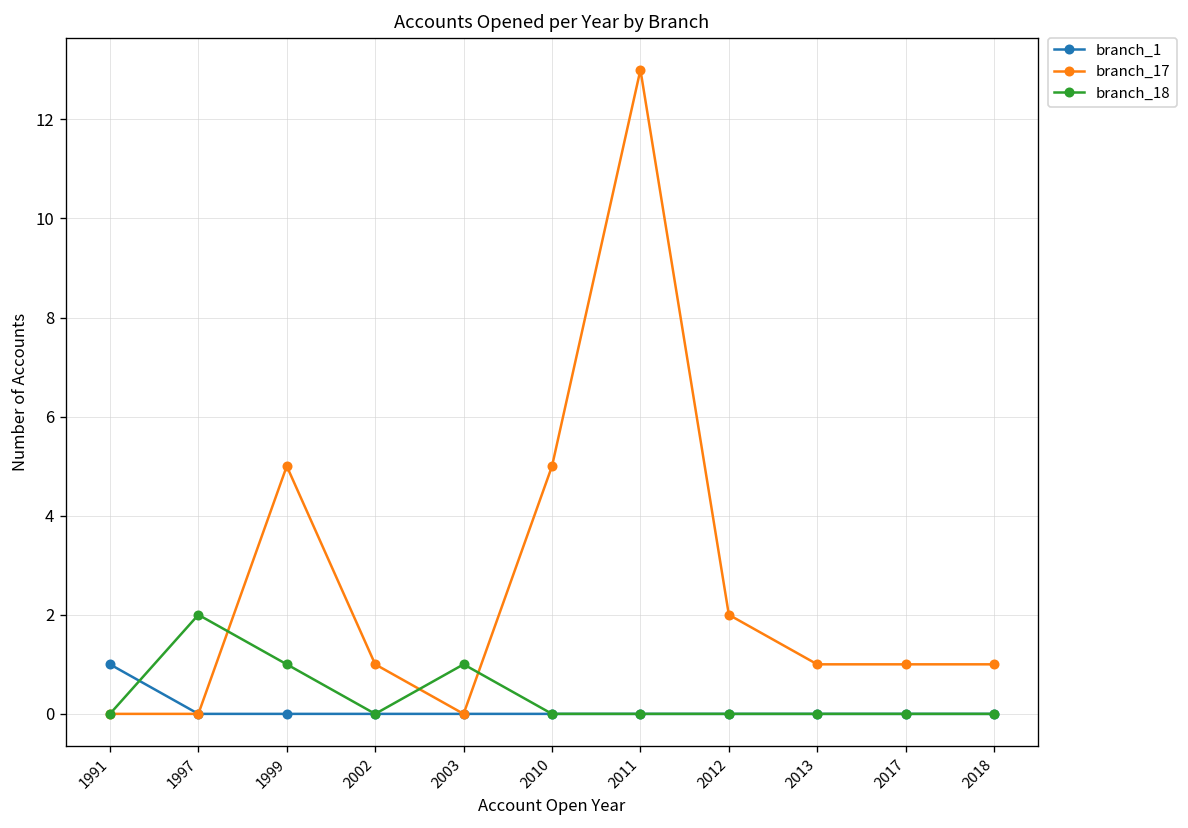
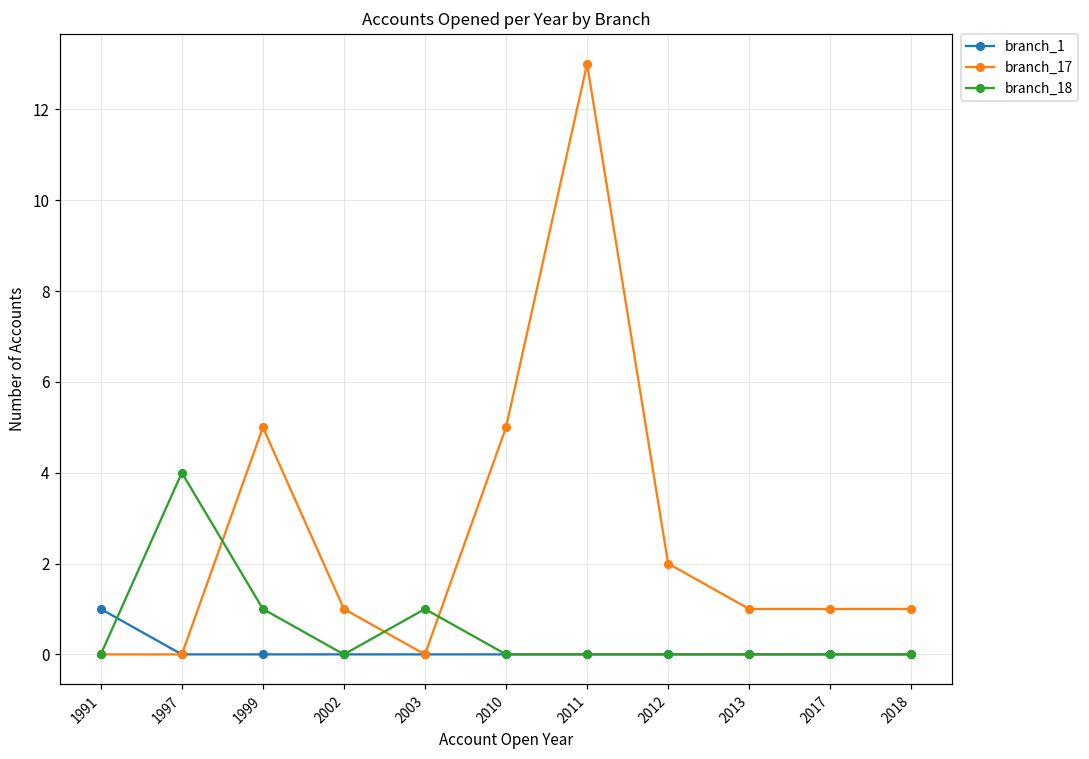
  {
    "branch_1": {
      "1991": 1,
      "1999": 0
    },
    "branch_17": {
      "1999": 5,
      "2002": 1,
      "2010": 5,
      "2011": 13,
      "2012": 2,
      "2013": 1,
      "2017": 1,
      "2018": 1
    },
    "branch_18": {
-     "1997": 2,
+     "1997": 4,
      "1999": 1,
      "2003": 1
    }
  }
